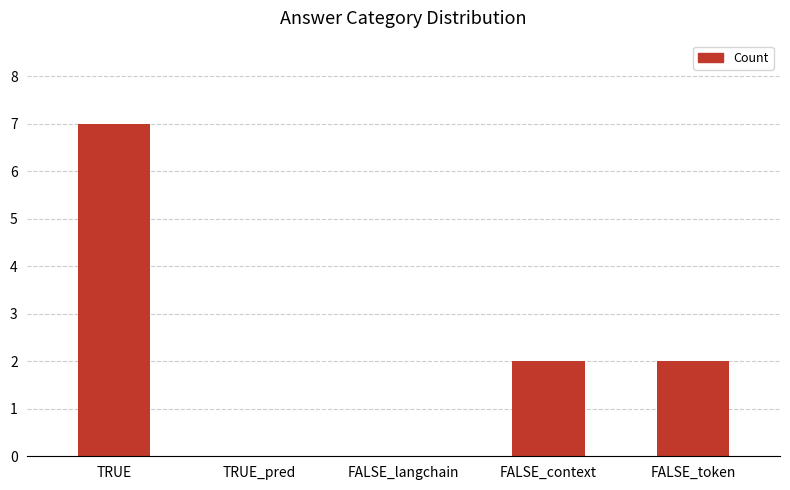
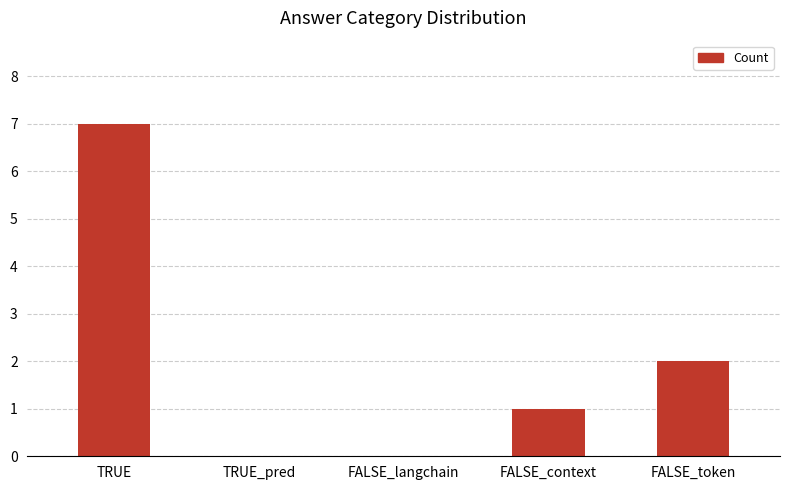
  {
    "TRUE": 7,
    "TRUE_pred": 0,
    "FALSE_langchain": 0,
-   "FALSE_context": 2,
+   "FALSE_context": 1,
    "FALSE_token": 2
  }
